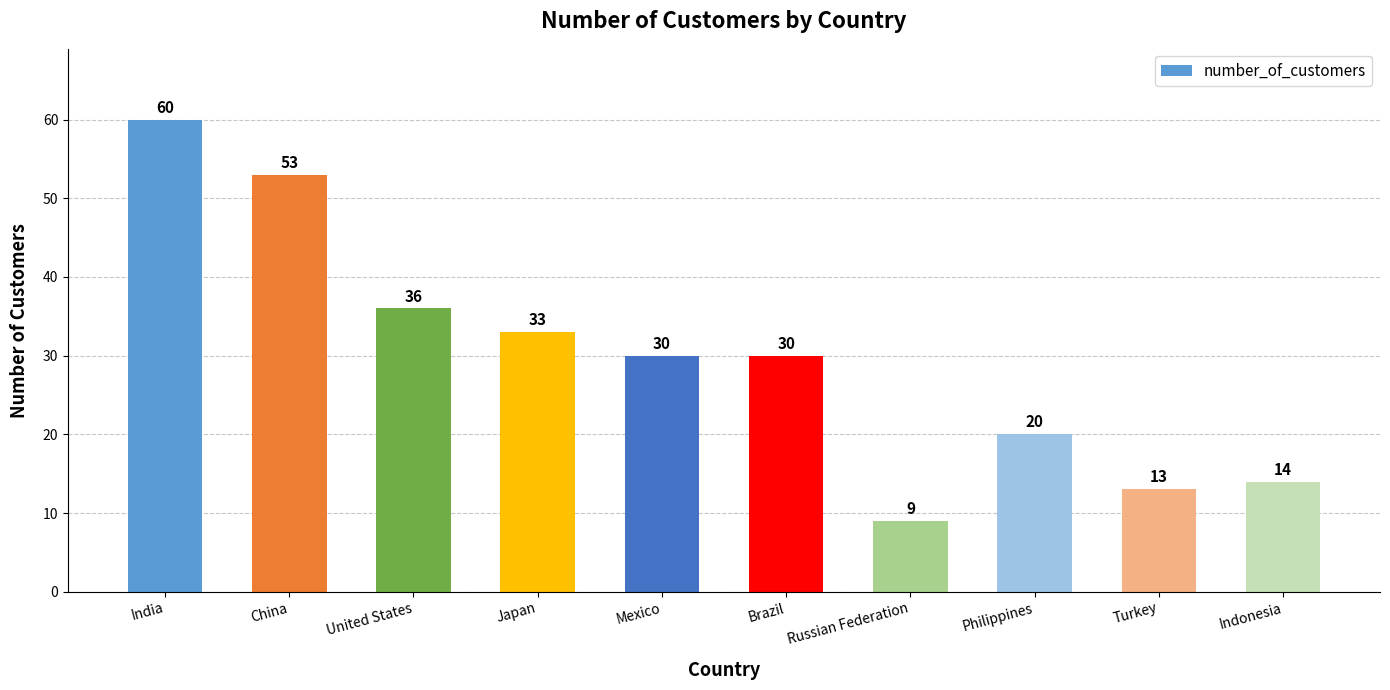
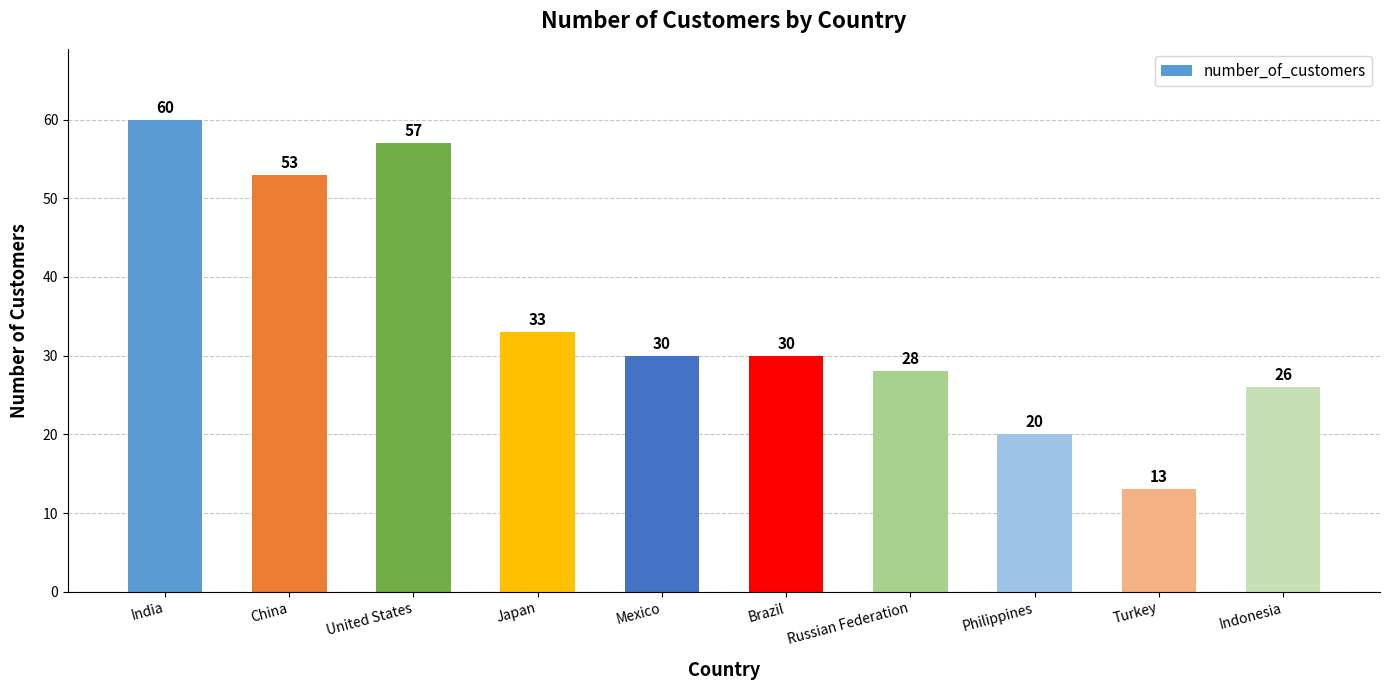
  {
    "India": 60,
    "China": 53,
-   "United States": 36,
+   "United States": 57,
    "Japan": 33,
    "Mexico": 30,
    "Brazil": 30,
-   "Russian Federation": 9,
+   "Russian Federation": 28,
    "Philippines": 20,
    "Turkey": 13,
-   "Indonesia": 14
+   "Indonesia": 26
  }
